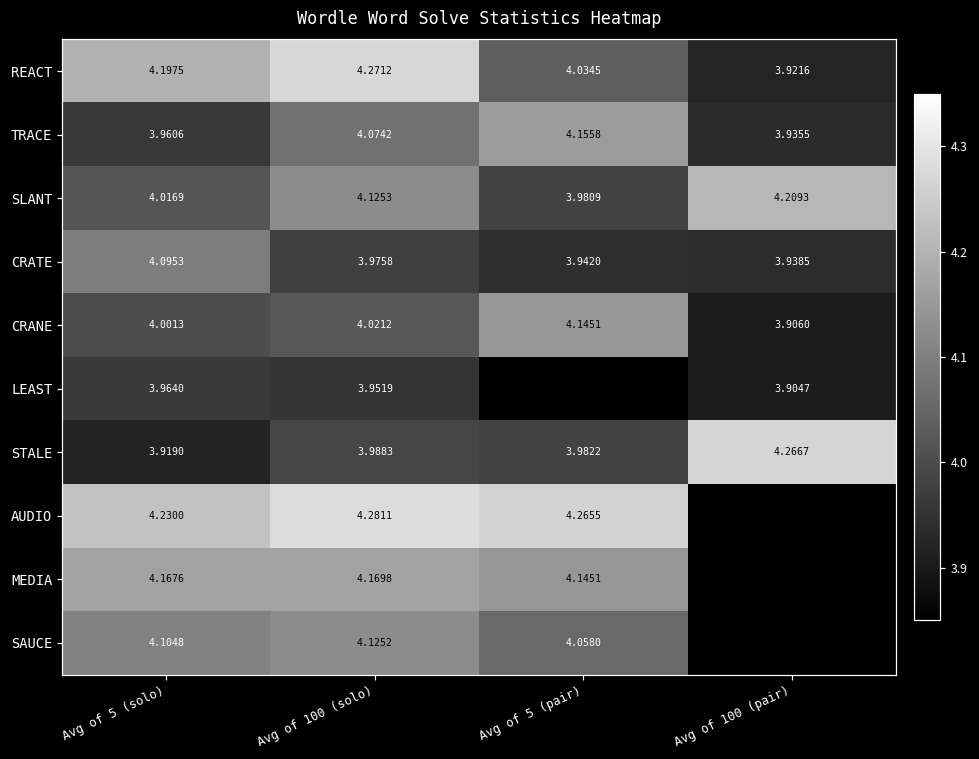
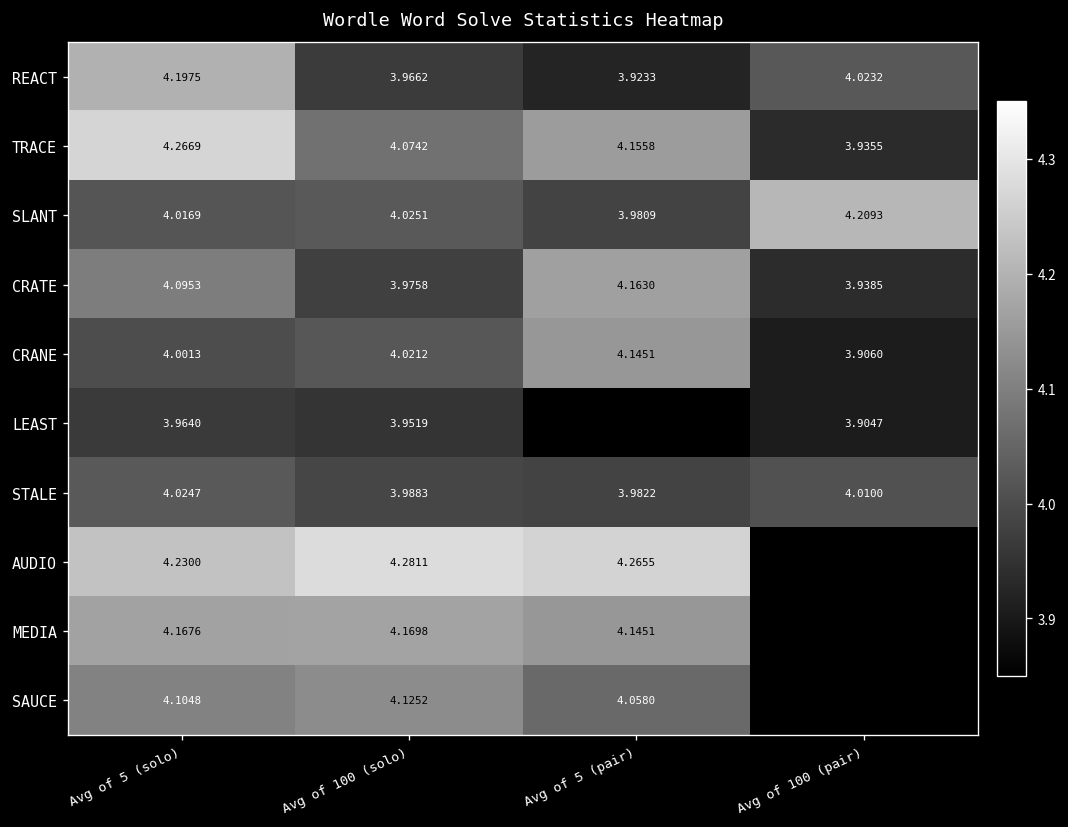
  {
    "REACT": {
      "Avg of 5 (solo)": 4.1975,
-     "Avg of 100 (solo)": 4.2712,
-     "Avg of 5 (pair)": 4.0345,
-     "Avg of 100 (pair)": 3.9216
+     "Avg of 100 (solo)": 3.9662,
+     "Avg of 5 (pair)": 3.9233,
+     "Avg of 100 (pair)": 4.0232
    },
    "TRACE": {
-     "Avg of 5 (solo)": 3.9606,
+     "Avg of 5 (solo)": 4.2669,
      "Avg of 100 (solo)": 4.0742,
      "Avg of 5 (pair)": 4.1558,
      "Avg of 100 (pair)": 3.9355
    },
    "SLANT": {
      "Avg of 5 (solo)": 4.0169,
-     "Avg of 100 (solo)": 4.1253,
+     "Avg of 100 (solo)": 4.0251,
      "Avg of 5 (pair)": 3.9809,
      "Avg of 100 (pair)": 4.2093
    },
    "CRATE": {
      "Avg of 5 (solo)": 4.0953,
      "Avg of 100 (solo)": 3.9758,
-     "Avg of 5 (pair)": 3.9420,
+     "Avg of 5 (pair)": 4.1630,
      "Avg of 100 (pair)": 3.9385
    },
    "CRANE": {
      "Avg of 5 (solo)": 4.0013,
      "Avg of 100 (solo)": 4.0212,
      "Avg of 5 (pair)": 4.1451,
      "Avg of 100 (pair)": 3.9060
    },
    "LEAST": {
      "Avg of 5 (solo)": 3.9640,
      "Avg of 100 (solo)": 3.9519,
      "Avg of 100 (pair)": 3.9047
    },
    "STALE": {
-     "Avg of 5 (solo)": 3.9190,
+     "Avg of 5 (solo)": 4.0247,
      "Avg of 100 (solo)": 3.9883,
      "Avg of 5 (pair)": 3.9822,
-     "Avg of 100 (pair)": 4.2667
+     "Avg of 100 (pair)": 4.0100
    },
    "AUDIO": {
      "Avg of 5 (solo)": 4.2300,
      "Avg of 100 (solo)": 4.2811,
      "Avg of 5 (pair)": 4.2655
    },
    "MEDIA": {
      "Avg of 5 (solo)": 4.1676,
      "Avg of 100 (solo)": 4.1698,
      "Avg of 5 (pair)": 4.1451
    },
    "SAUCE": {
      "Avg of 5 (solo)": 4.1048,
      "Avg of 100 (solo)": 4.1252,
      "Avg of 5 (pair)": 4.0580
    }
  }
